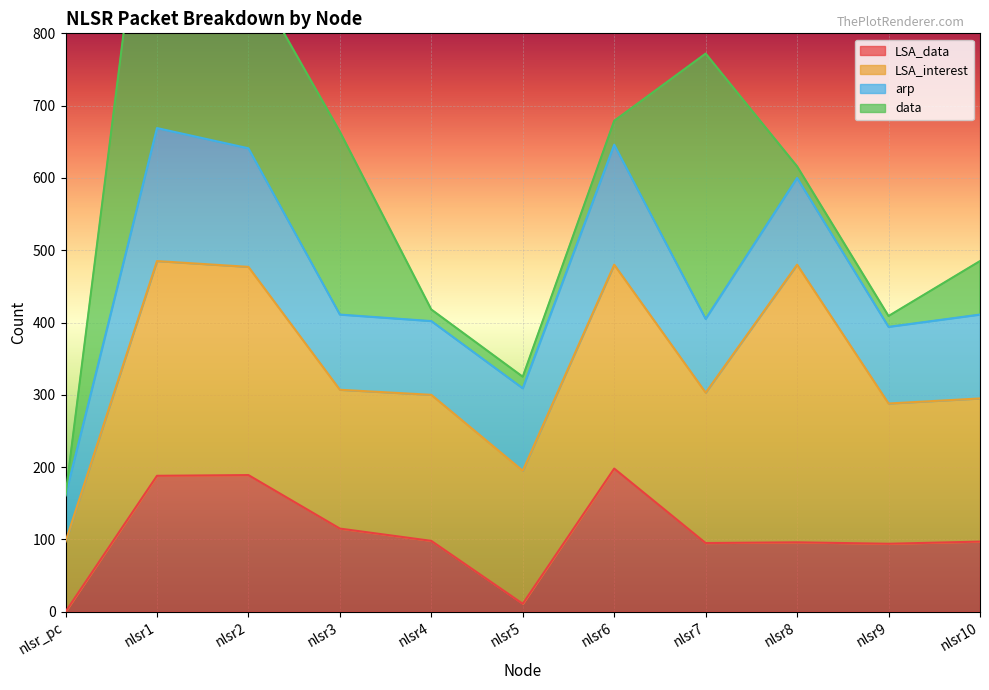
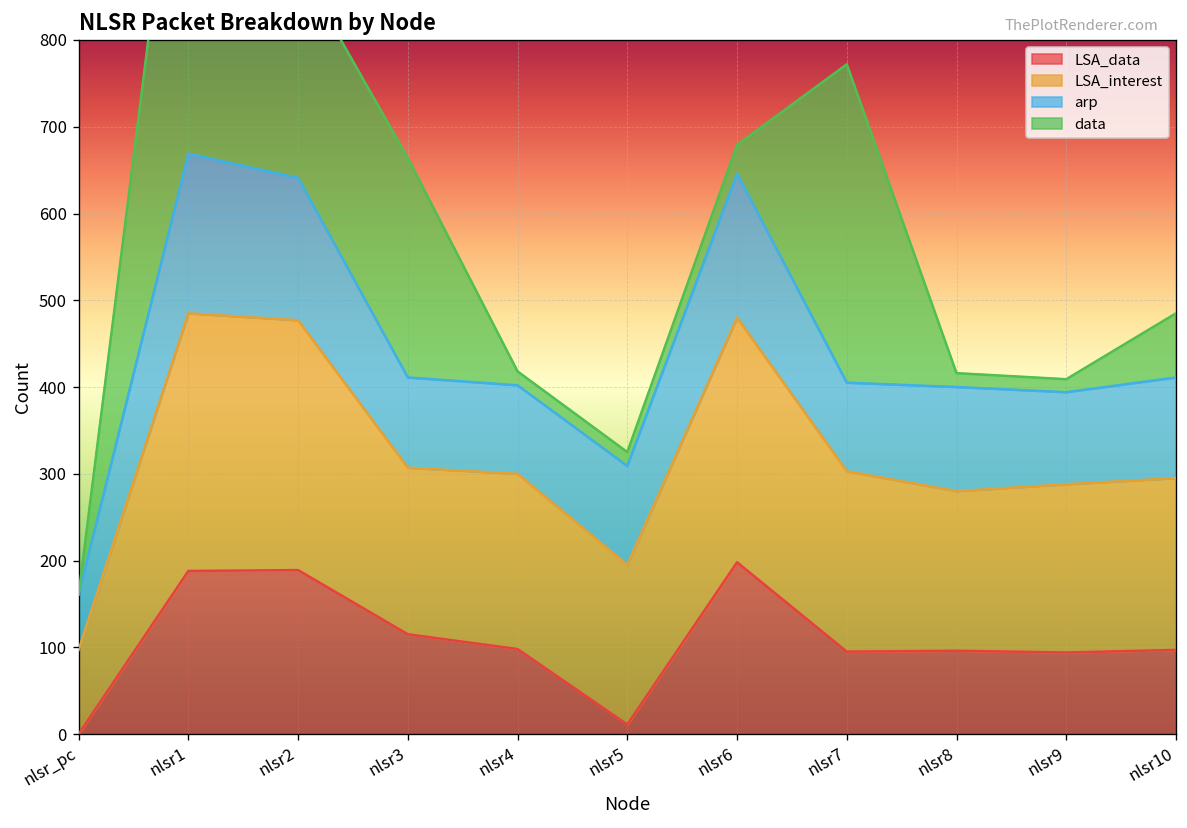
  {
    "LSA_data": {
      "nlsr_pc": 0,
      "nlsr1": 190,
      "nlsr2": 190,
      "nlsr3": 120,
      "nlsr4": 100,
      "nlsr5": 10,
      "nlsr6": 200,
      "nlsr7": 100,
      "nlsr8": 100,
      "nlsr9": 90,
      "nlsr10": 100
    },
    "LSA_interest": {
      "nlsr_pc": 100,
      "nlsr1": 300,
      "nlsr2": 290,
      "nlsr3": 190,
      "nlsr4": 200,
      "nlsr5": 180,
      "nlsr6": 280,
      "nlsr7": 210,
-     "nlsr8": 380,
+     "nlsr8": 180,
      "nlsr9": 190,
      "nlsr10": 200
    },
    "arp": {
      "nlsr1": 180,
      "nlsr2": 160,
      "nlsr3": 100,
      "nlsr4": 100,
      "nlsr5": 110,
      "nlsr6": 170,
      "nlsr7": 100,
      "nlsr8": 120,
      "nlsr9": 110,
      "nlsr10": 120
    },
    "data": {
      "nlsr3": 250,
      "nlsr4": 20,
      "nlsr5": 20,
      "nlsr6": 30,
      "nlsr7": 370,
      "nlsr8": 20,
      "nlsr9": 20,
      "nlsr10": 70
    }
  }
